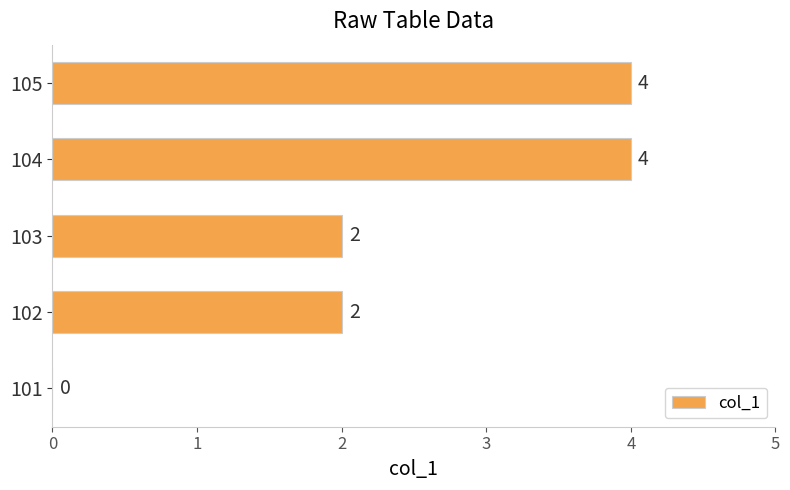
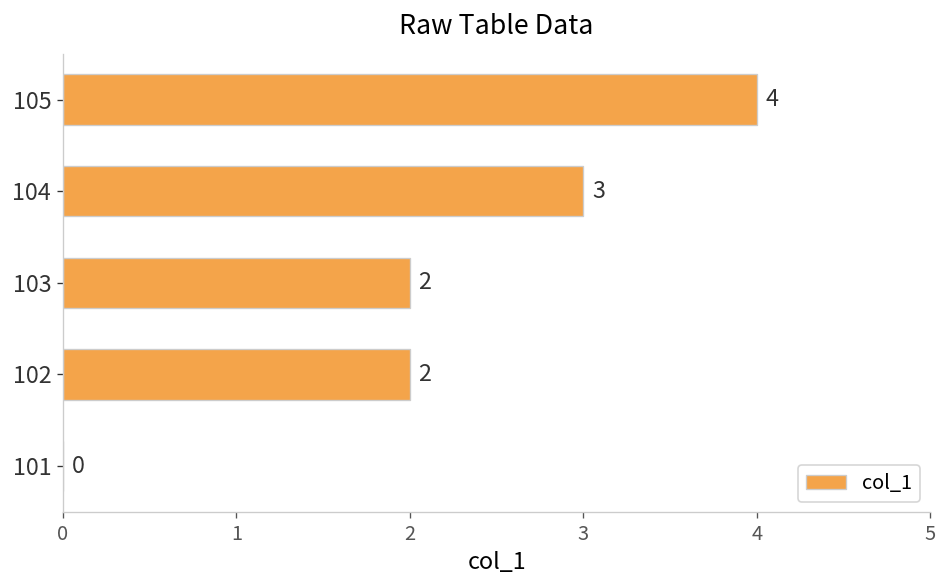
  {
    "105": 4,
-   "104": 4,
+   "104": 3,
    "103": 2,
    "102": 2,
    "101": 0
  }
